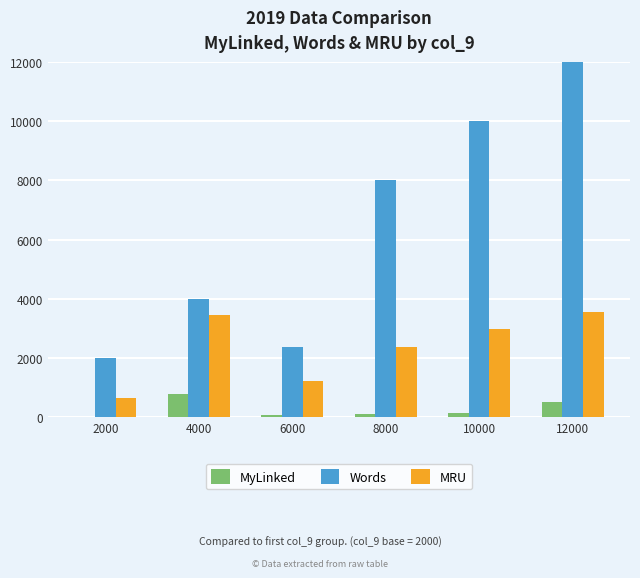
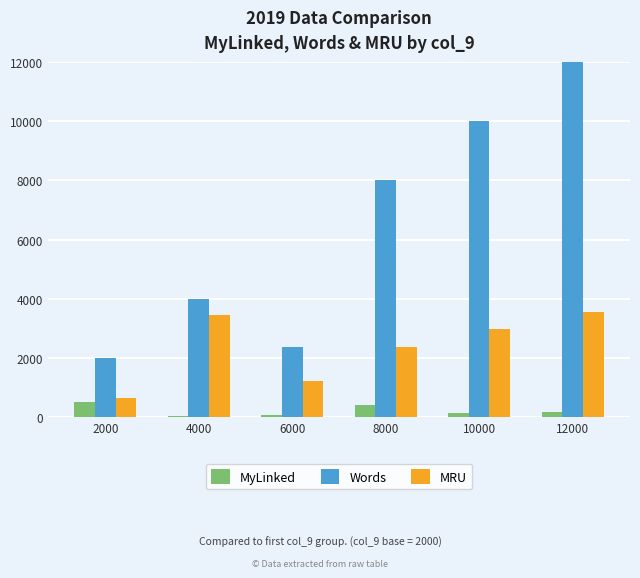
  {
    "MyLinked": {
-     "2000": 0,
-     "4000": 800,
-     "8000": 100,
+     "2000": 500,
+     "4000": 0,
+     "8000": 400,
      "10000": 100,
-     "12000": 500
+     "12000": 200
    },
    "Words": {
      "2000": 2000,
      "4000": 4000,
      "6000": 2400,
      "8000": 8000,
      "10000": 10000,
      "12000": 12000
    },
    "MRU": {
      "2000": 600,
      "4000": 3400,
      "6000": 1200,
      "8000": 2400,
      "10000": 3000,
      "12000": 3600
    }
  }
